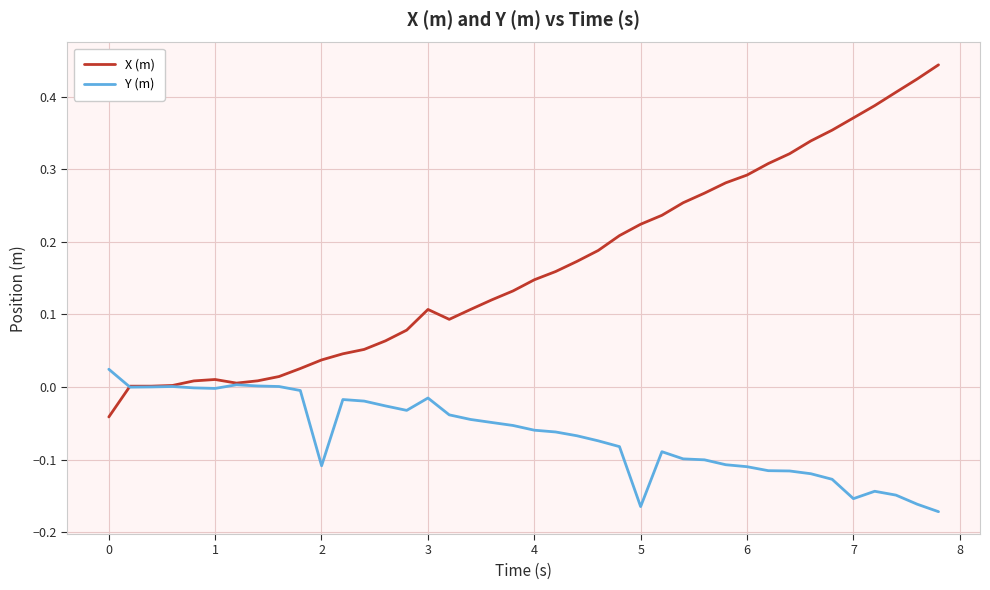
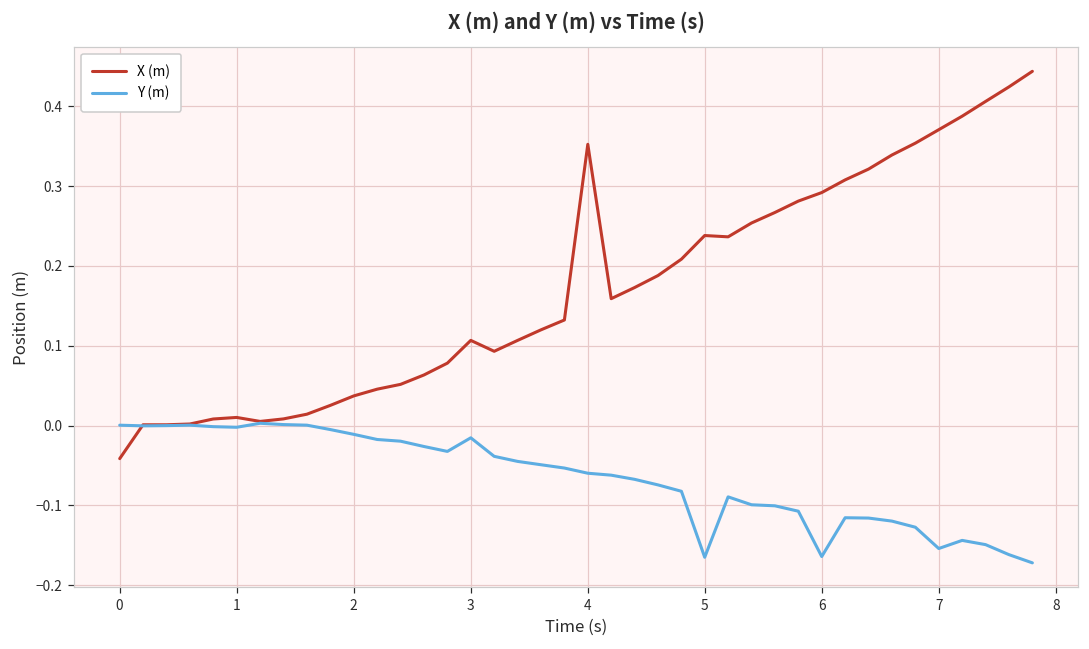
  {
    "X (m)": {
      "0": -0.04,
      "1": 0.01,
      "2": 0.04,
      "3": 0.11,
-     "4": 0.15,
-     "5": 0.22,
+     "4": 0.35,
+     "5": 0.24,
      "6": 0.29,
      "7": 0.37
    },
    "Y (m)": {
-     "0": 0.02,
+     "0": 0.00,
      "1": 0.00,
-     "2": -0.11,
+     "2": -0.01,
      "3": -0.02,
      "4": -0.06,
      "5": -0.16,
-     "6": -0.11,
+     "6": -0.16,
      "7": -0.15
    }
  }
